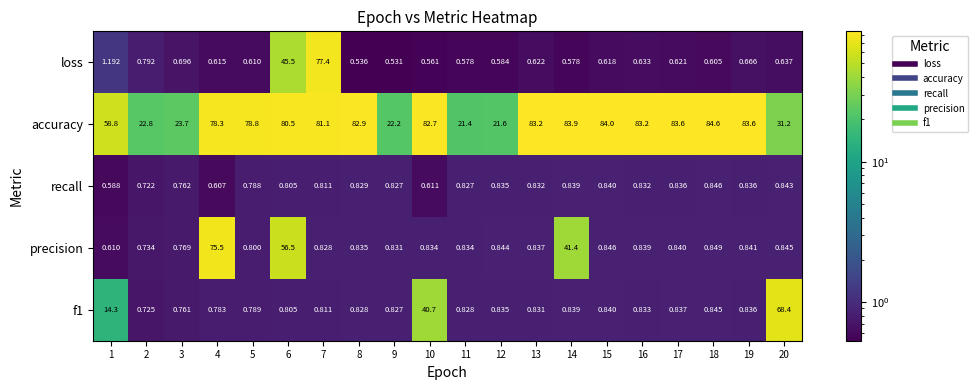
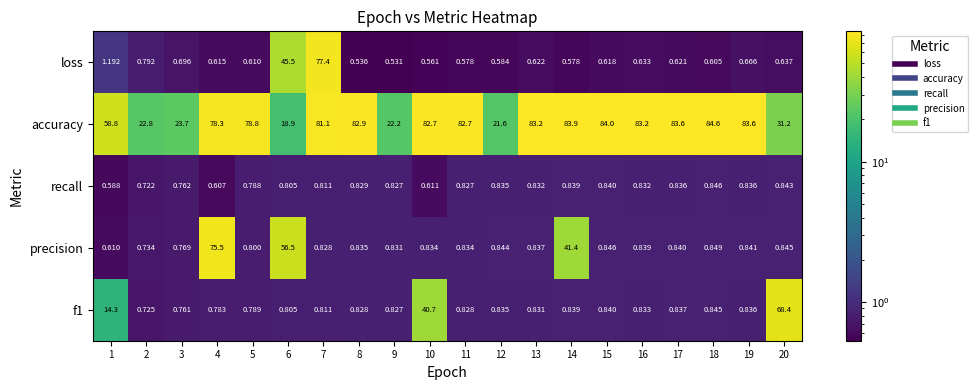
  {
    "loss": {
      "1": 1.192,
      "2": 0.792,
      "3": 0.696,
      "4": 0.615,
      "5": 0.610,
      "6": 45.5,
      "7": 77.4,
      "8": 0.536,
      "9": 0.531,
      "10": 0.561,
      "11": 0.578,
      "12": 0.584,
      "13": 0.622,
      "14": 0.578,
      "15": 0.618,
      "16": 0.633,
      "17": 0.621,
      "18": 0.605,
      "19": 0.666,
      "20": 0.637
    },
    "accuracy": {
      "1": 58.8,
      "2": 22.8,
      "3": 23.7,
      "4": 78.3,
      "5": 78.8,
-     "6": 80.5,
+     "6": 18.9,
      "7": 81.1,
      "8": 82.9,
      "9": 22.2,
      "10": 82.7,
-     "11": 21.4,
+     "11": 82.7,
      "12": 21.6,
      "13": 83.2,
      "14": 83.9,
      "15": 84.0,
      "16": 83.2,
      "17": 83.6,
      "18": 84.6,
      "19": 83.6,
      "20": 31.2
    },
    "recall": {
      "1": 0.588,
      "2": 0.722,
      "3": 0.762,
      "4": 0.607,
      "5": 0.788,
      "6": 0.805,
      "7": 0.811,
      "8": 0.829,
      "9": 0.827,
      "10": 0.611,
      "11": 0.827,
      "12": 0.835,
      "13": 0.832,
      "14": 0.839,
      "15": 0.840,
      "16": 0.832,
      "17": 0.836,
      "18": 0.846,
      "19": 0.836,
      "20": 0.843
    },
    "precision": {
      "1": 0.610,
      "2": 0.734,
      "3": 0.769,
      "4": 75.5,
      "5": 0.800,
      "6": 56.5,
      "7": 0.828,
      "8": 0.835,
      "9": 0.831,
      "10": 0.834,
      "11": 0.834,
      "12": 0.844,
      "13": 0.837,
      "14": 41.4,
      "15": 0.846,
      "16": 0.839,
      "17": 0.840,
      "18": 0.849,
      "19": 0.841,
      "20": 0.845
    },
    "f1": {
      "1": 14.3,
      "2": 0.725,
      "3": 0.761,
      "4": 0.783,
      "5": 0.789,
      "6": 0.805,
      "7": 0.811,
      "8": 0.828,
      "9": 0.827,
      "10": 40.7,
      "11": 0.828,
      "12": 0.835,
      "13": 0.831,
      "14": 0.839,
      "15": 0.840,
      "16": 0.833,
      "17": 0.837,
      "18": 0.845,
      "19": 0.836,
      "20": 68.4
    }
  }
